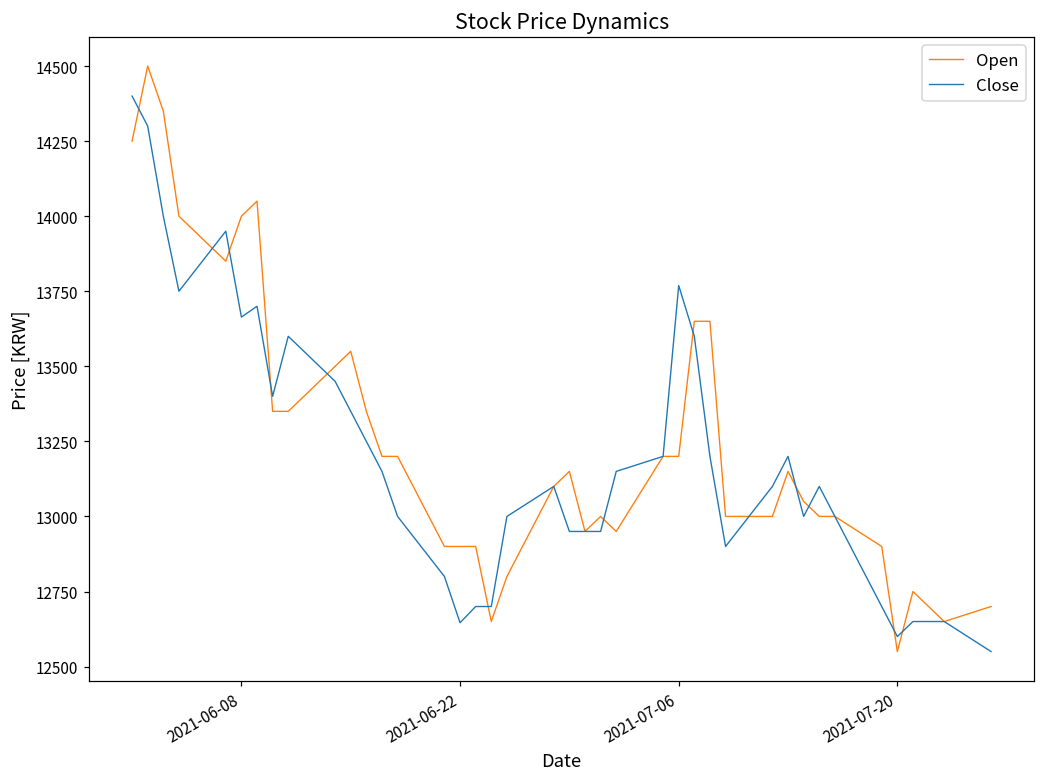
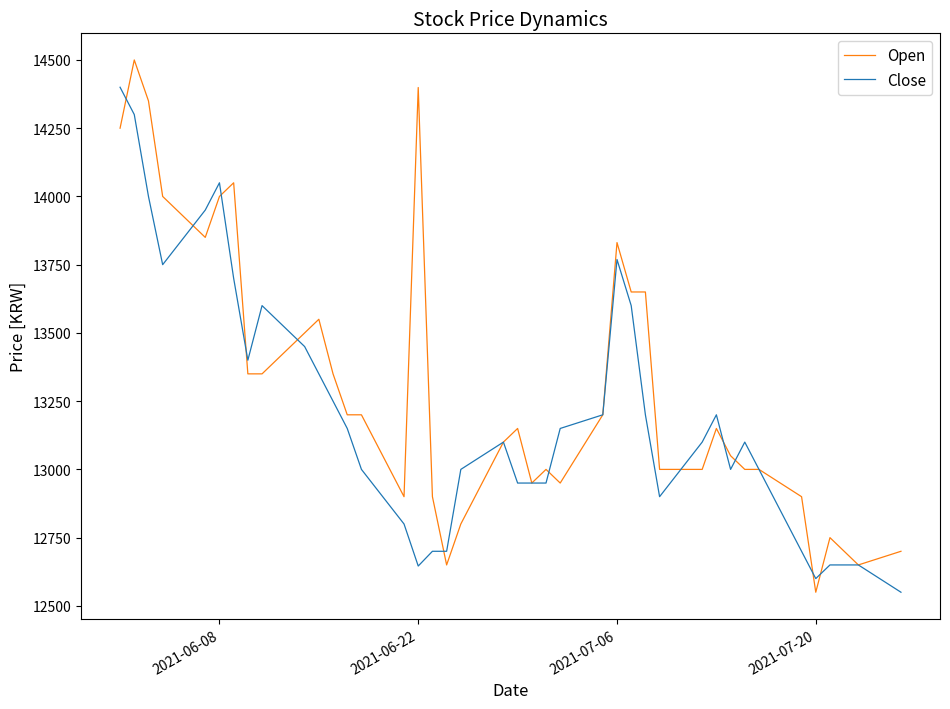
  {
    "Open": {
      "2021-06-08": 14000,
-     "2021-06-22": 12900,
-     "2021-07-06": 13200,
+     "2021-06-22": 14400,
+     "2021-07-06": 13830,
      "2021-07-20": 12550
    },
    "Close": {
-     "2021-06-08": 13660,
+     "2021-06-08": 14050,
      "2021-06-22": 12650,
      "2021-07-06": 13770,
      "2021-07-20": 12600
    }
  }
